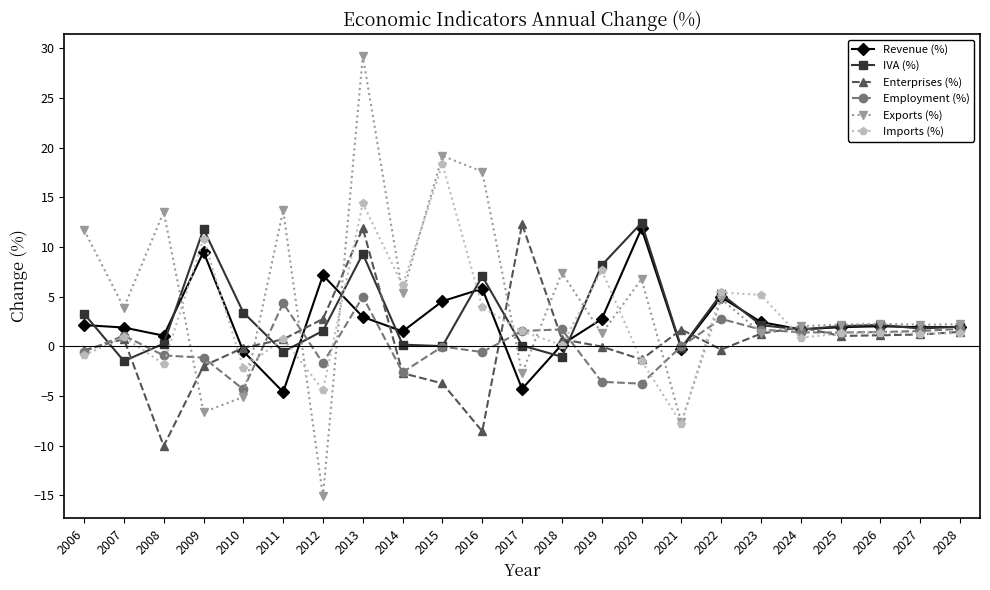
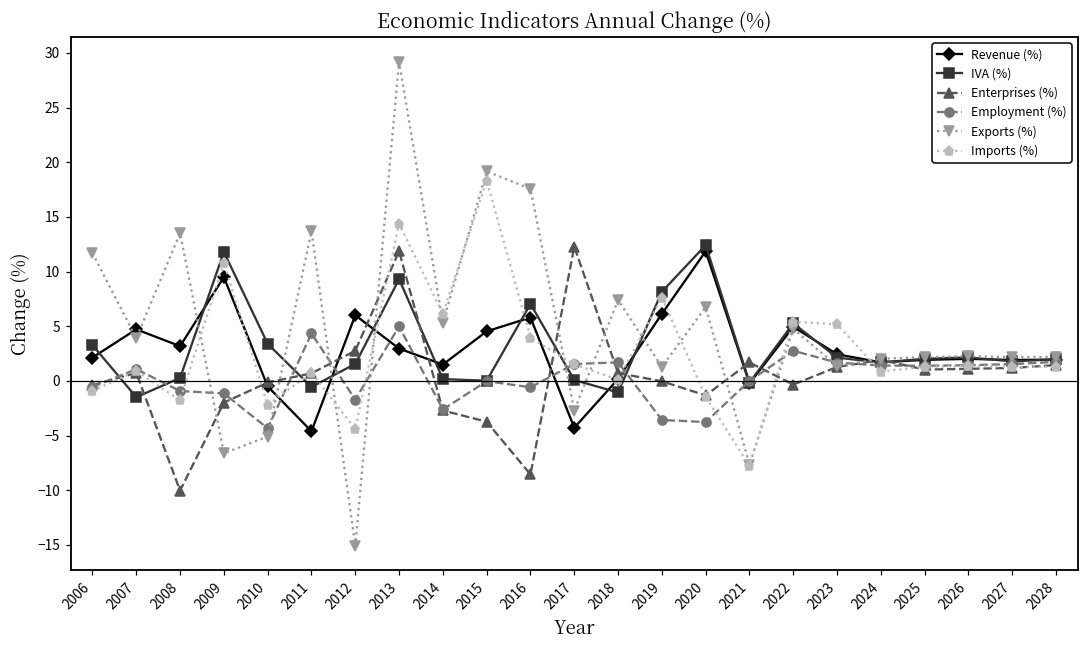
  {
    "Revenue (%)": {
      "2006": 2,
-     "2007": 2,
-     "2008": 1,
+     "2007": 5,
+     "2008": 3,
      "2009": 10,
      "2010": -1,
      "2011": -5,
-     "2012": 7,
+     "2012": 6,
      "2013": 3,
      "2014": 2,
      "2015": 5,
      "2016": 6,
      "2017": -4,
-     "2019": 3,
+     "2019": 6,
      "2020": 12,
      "2023": 2
    }
  }
